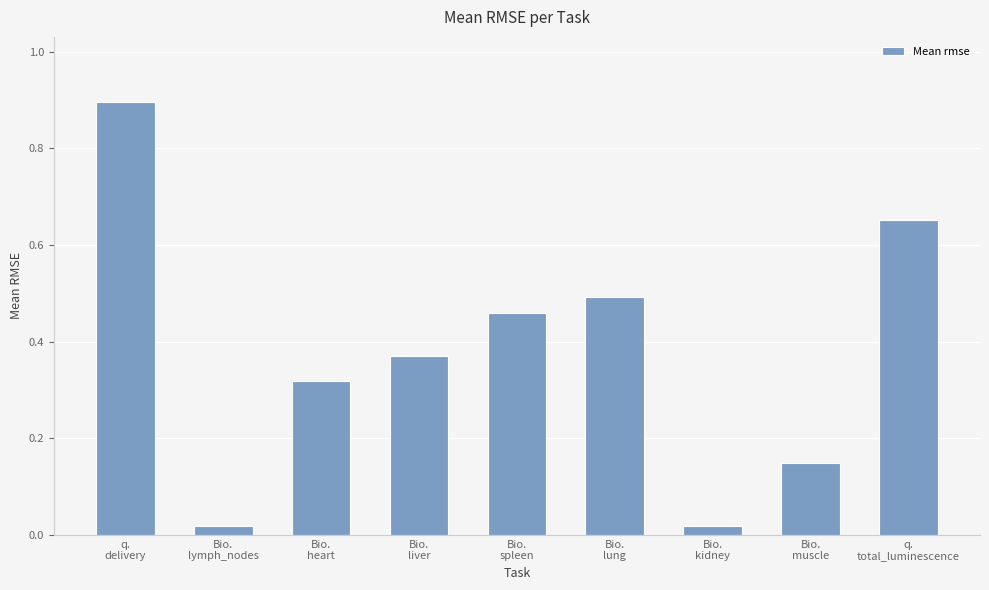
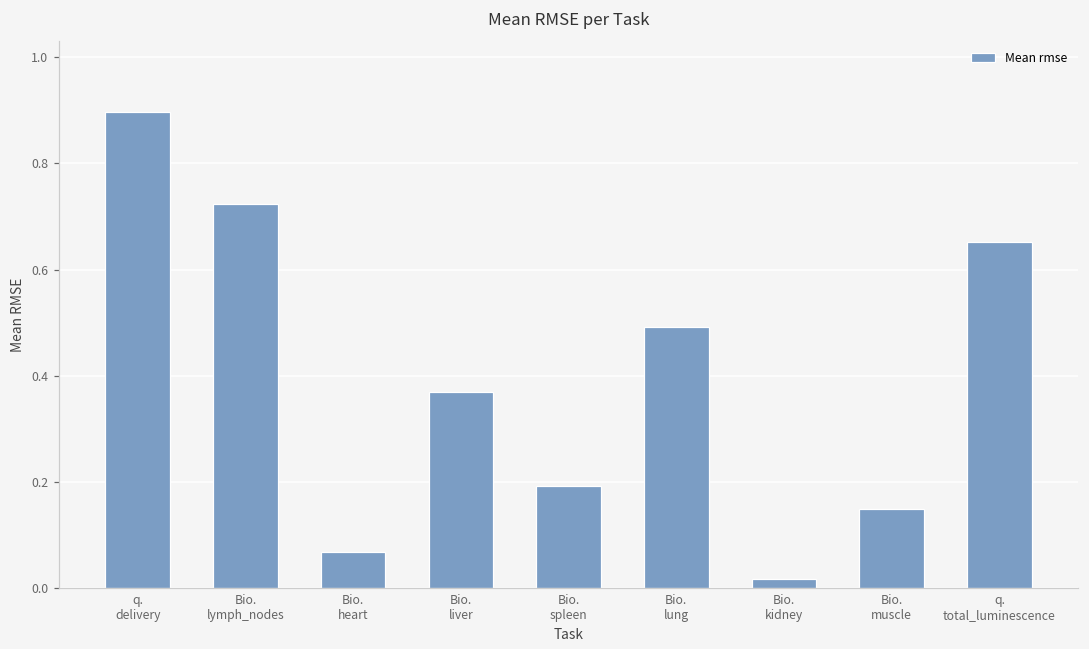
  {
    "q. delivery": 0.90,
-   "Bio. lymph_nodes": 0.02,
-   "Bio. heart": 0.32,
+   "Bio. lymph_nodes": 0.72,
+   "Bio. heart": 0.07,
    "Bio. liver": 0.37,
-   "Bio. spleen": 0.46,
+   "Bio. spleen": 0.19,
    "Bio. lung": 0.49,
    "Bio. kidney": 0.02,
    "Bio. muscle": 0.15,
    "q. total_luminescence": 0.65
  }
